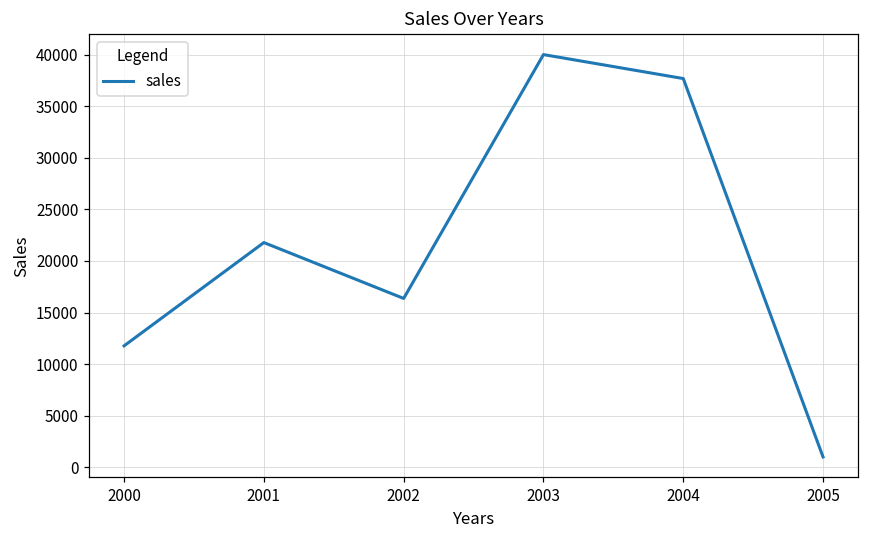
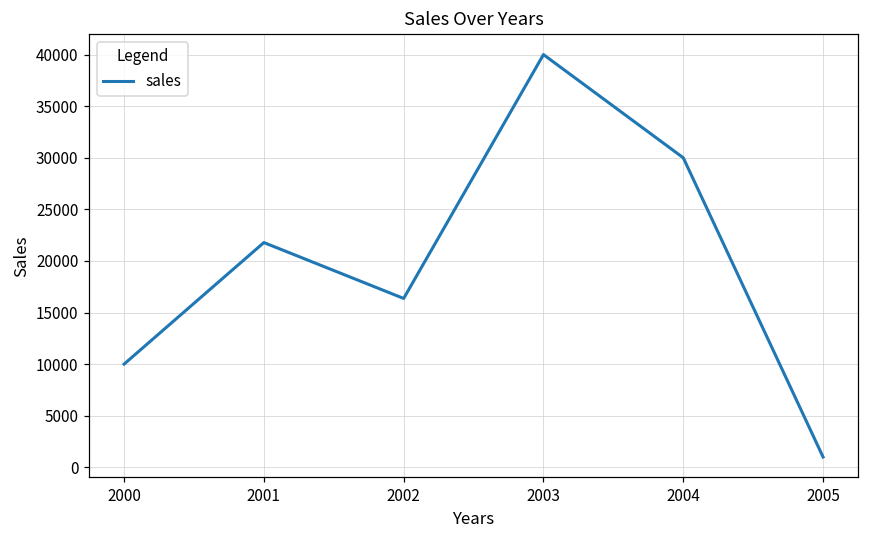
  {
-   "2000": 12000,
+   "2000": 10000,
    "2001": 22000,
    "2002": 16000,
    "2003": 40000,
-   "2004": 38000,
+   "2004": 30000,
    "2005": 1000
  }
